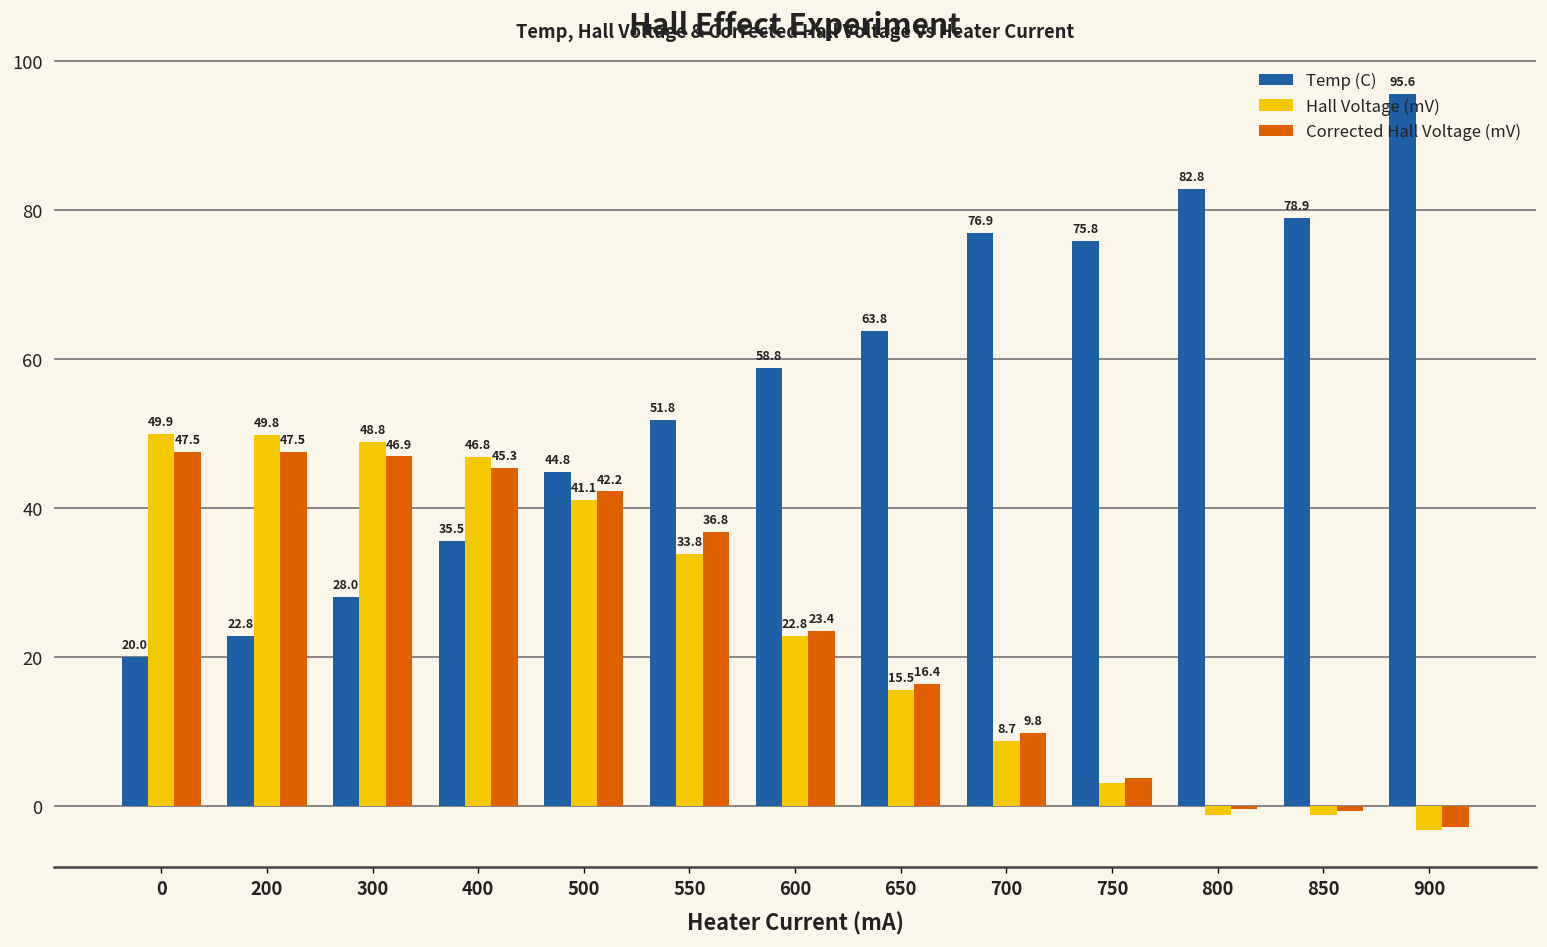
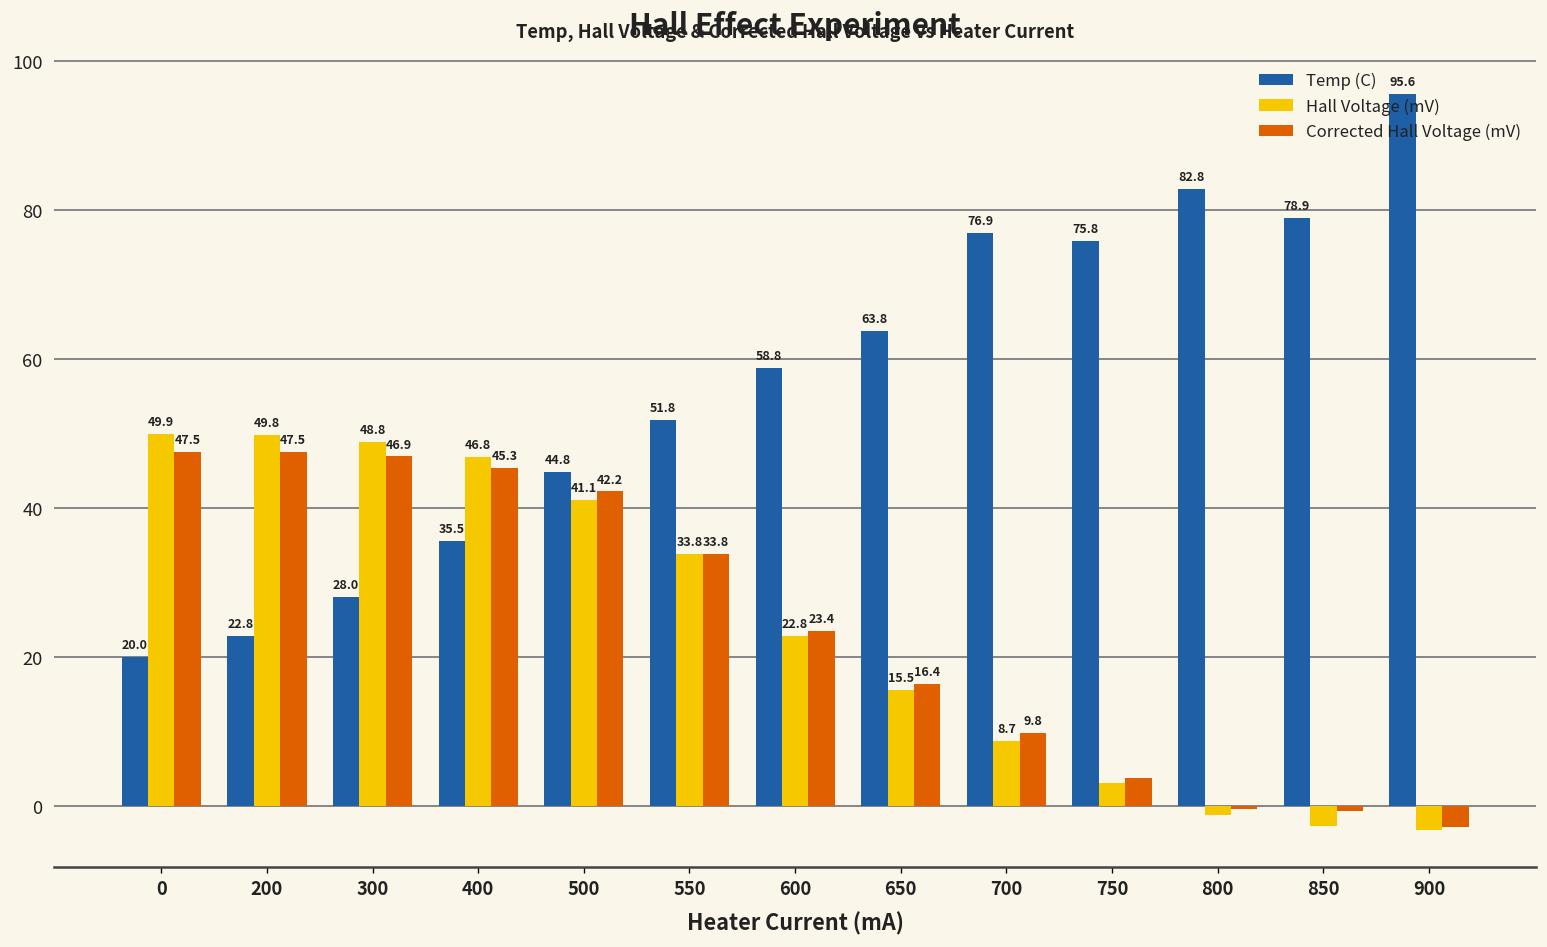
  {
    "Temp (C)": {
      "0": 20.0,
      "200": 22.8,
      "300": 28.0,
      "400": 35.5,
      "500": 44.8,
      "550": 51.8,
      "600": 58.8,
      "650": 63.8,
      "700": 76.9,
      "750": 75.8,
      "800": 82.8,
      "850": 78.9,
      "900": 95.6
    },
    "Hall Voltage (mV)": {
      "750": 3,
      "800": -1,
-     "850": -1,
+     "850": -3,
      "900": -3
    },
    "Corrected Hall Voltage (mV)": {
      "0": 47.5,
      "200": 47.5,
      "300": 46.9,
      "400": 45.3,
      "500": 42.2,
-     "550": 36.8,
+     "550": 33.8,
      "600": 23.4,
      "650": 16.4,
      "700": 9.8
    }
  }
